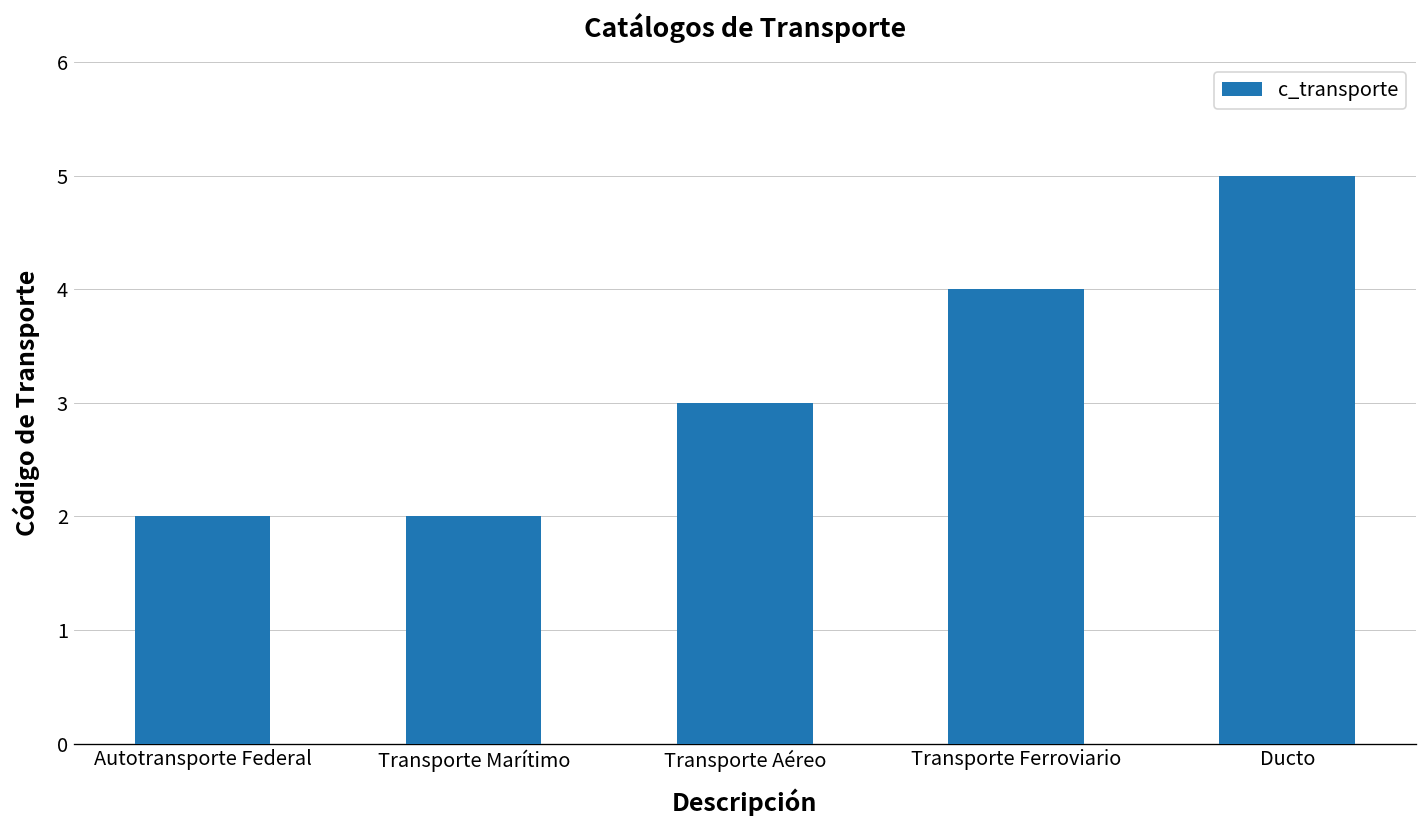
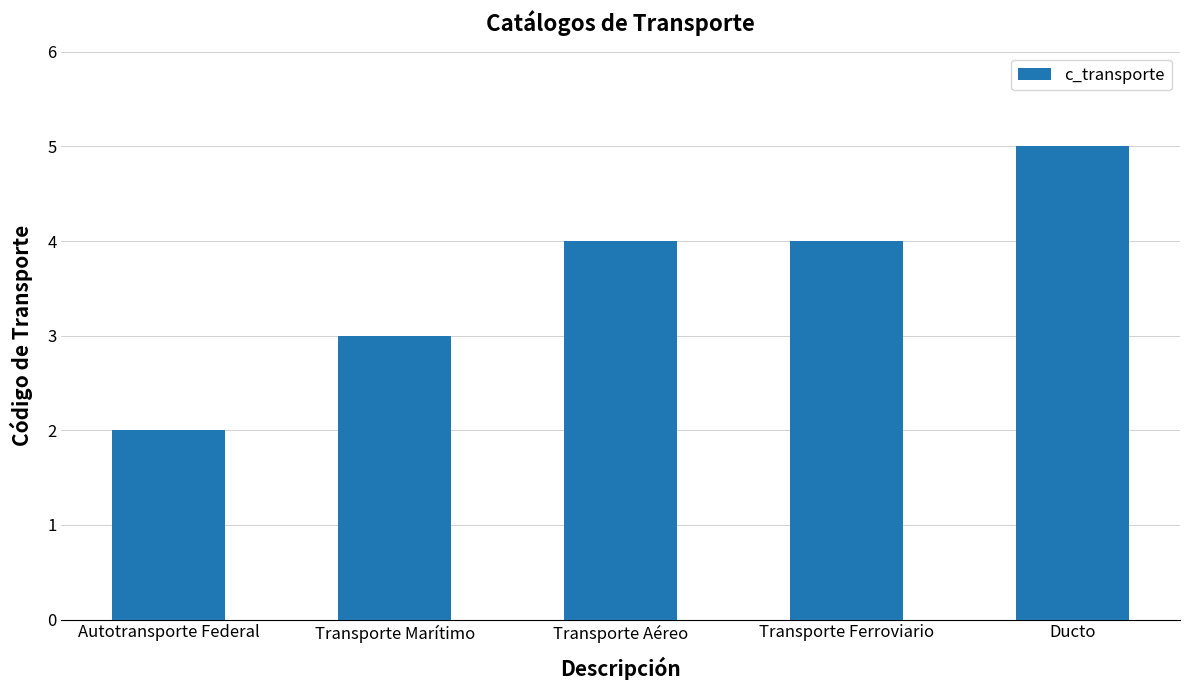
  {
    "Autotransporte Federal": 2,
-   "Transporte Marítimo": 2,
-   "Transporte Aéreo": 3,
+   "Transporte Marítimo": 3,
+   "Transporte Aéreo": 4,
    "Transporte Ferroviario": 4,
    "Ducto": 5
  }
